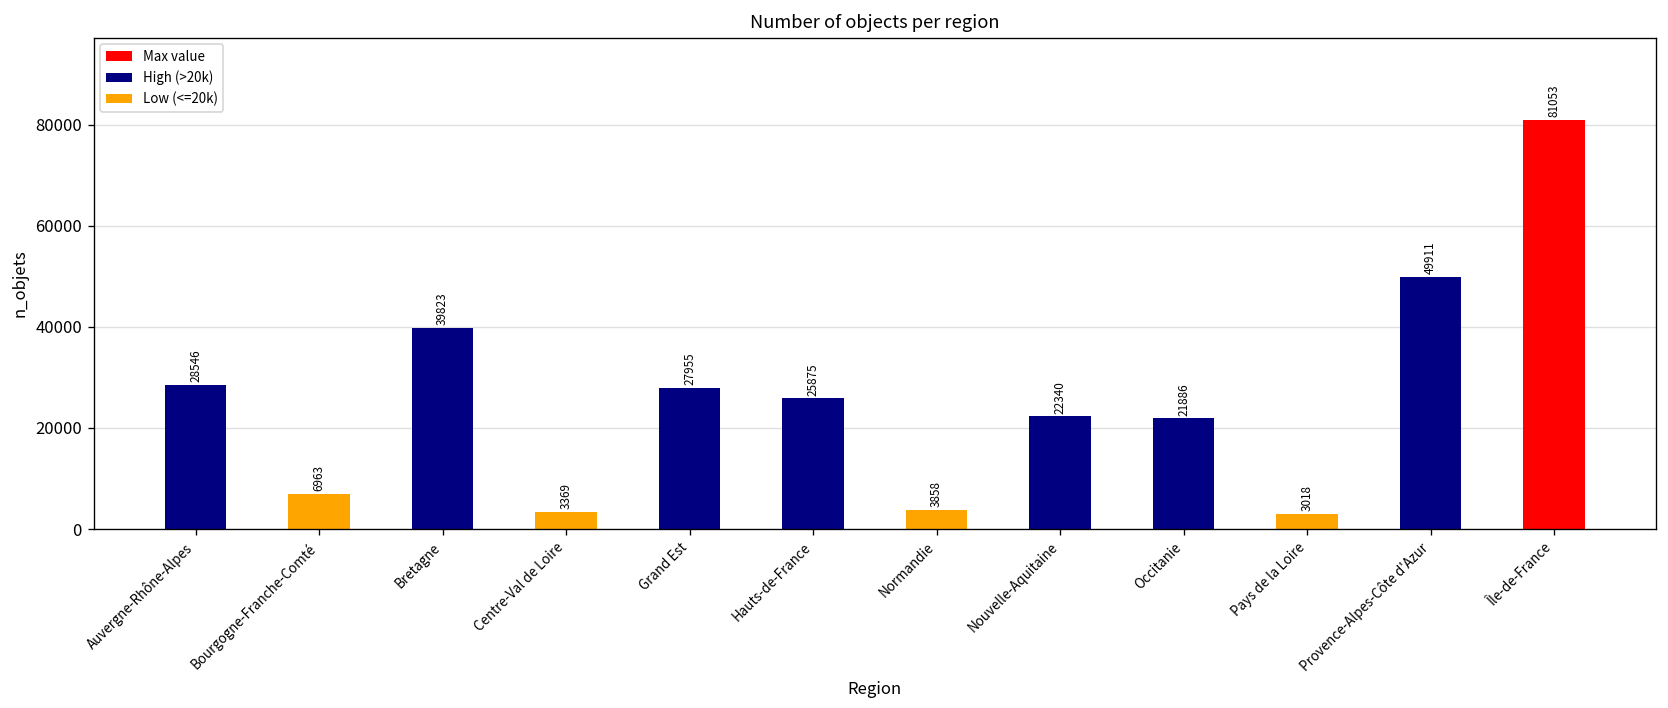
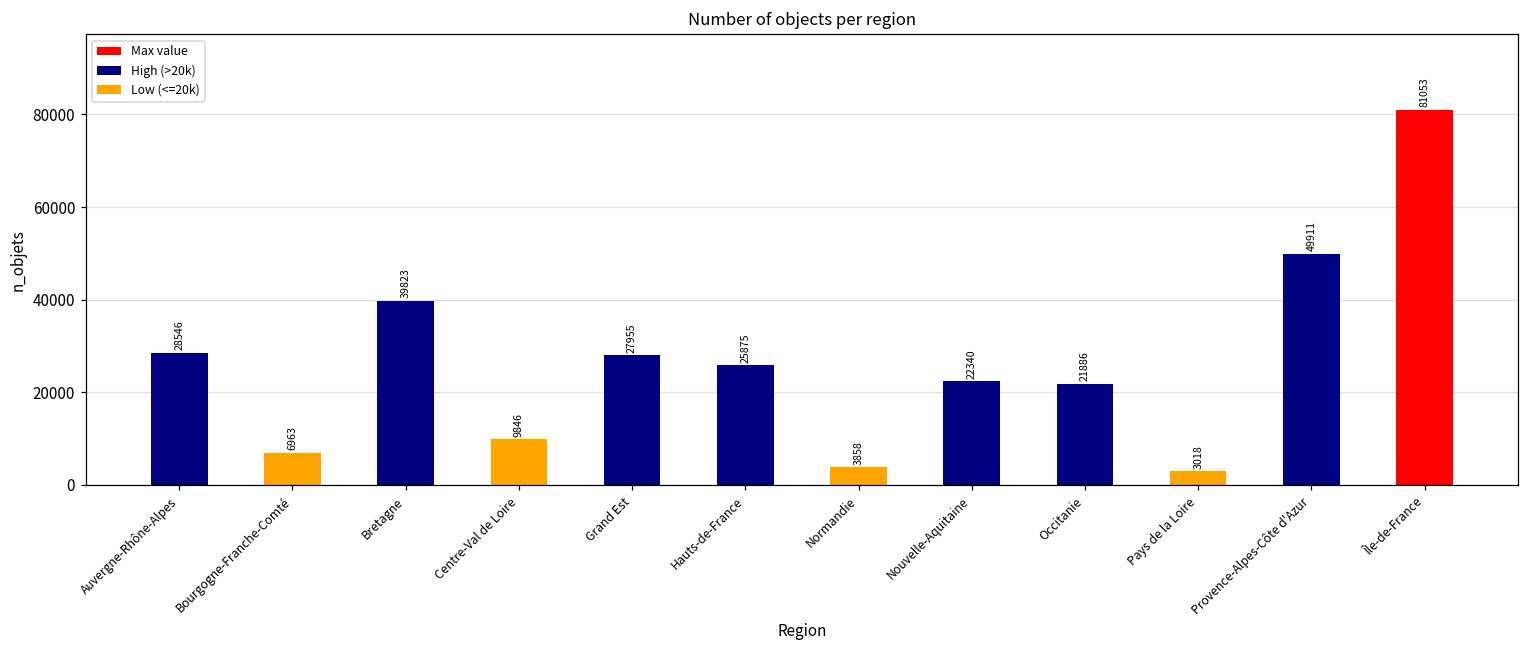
  {
    "Auvergne-Rhône-Alpes": 28546,
    "Bourgogne-Franche-Comté": 6963,
    "Bretagne": 39823,
-   "Centre-Val de Loire": 3369,
+   "Centre-Val de Loire": 9846,
    "Grand Est": 27955,
    "Hauts-de-France": 25875,
    "Normandie": 3858,
    "Nouvelle-Aquitaine": 22340,
    "Occitanie": 21886,
    "Pays de la Loire": 3018,
    "Provence-Alpes-Côte d'Azur": 49911,
    "Île-de-France": 81053
  }
